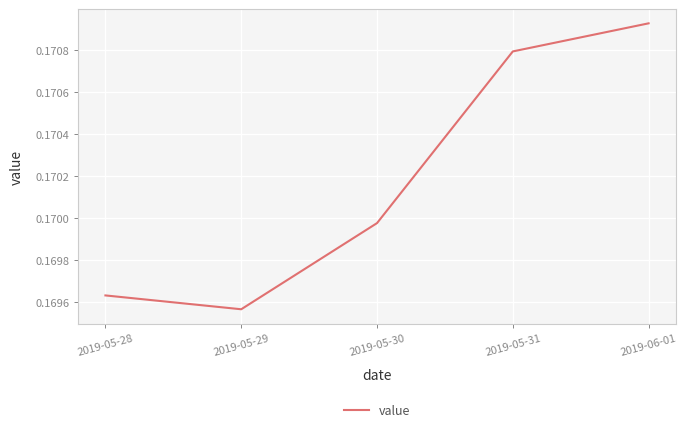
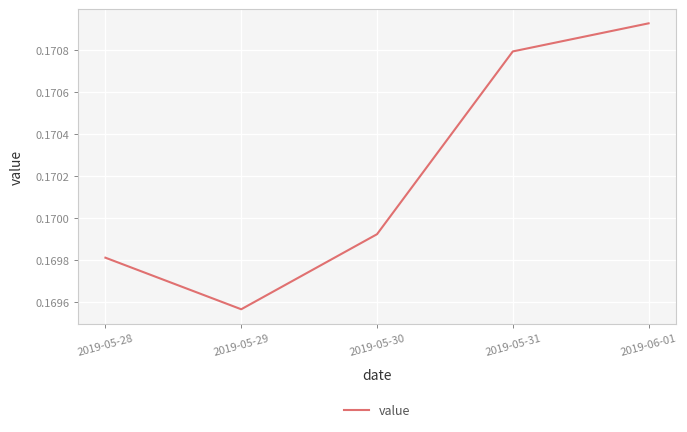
  {
-   "2019-05-28": 0.16963,
+   "2019-05-28": 0.16981,
    "2019-05-29": 0.16956,
-   "2019-05-30": 0.16998,
+   "2019-05-30": 0.16992,
    "2019-05-31": 0.17079,
    "2019-06-01": 0.17093
  }
